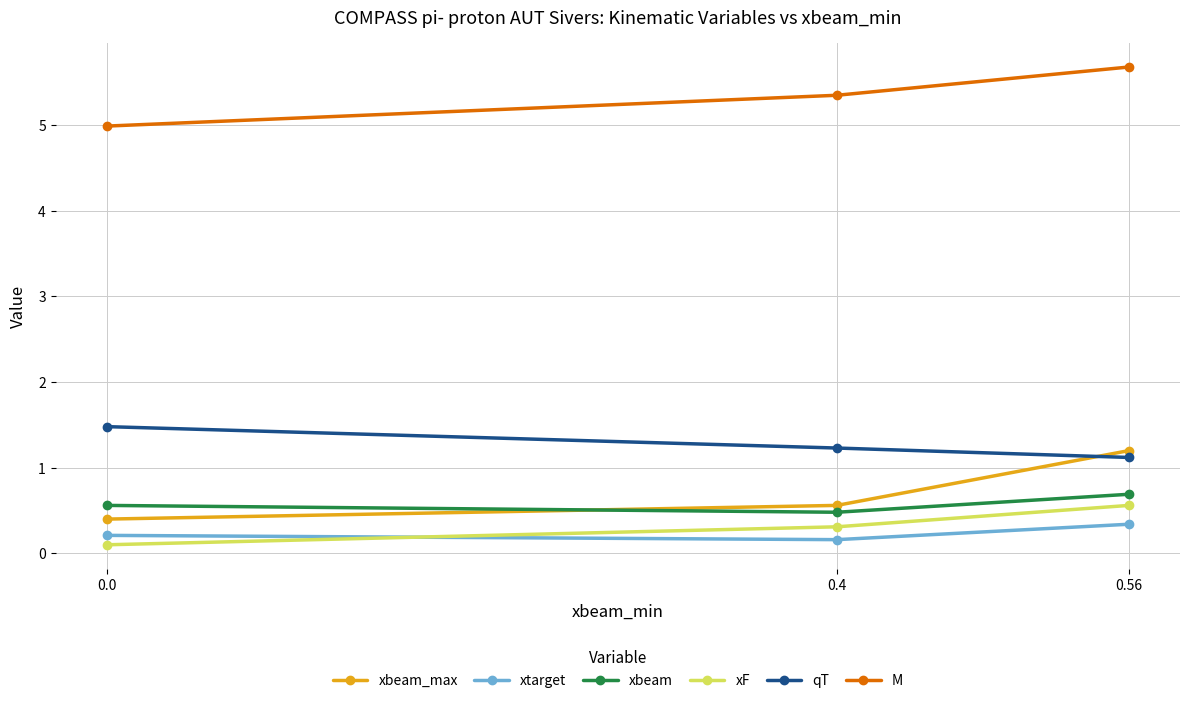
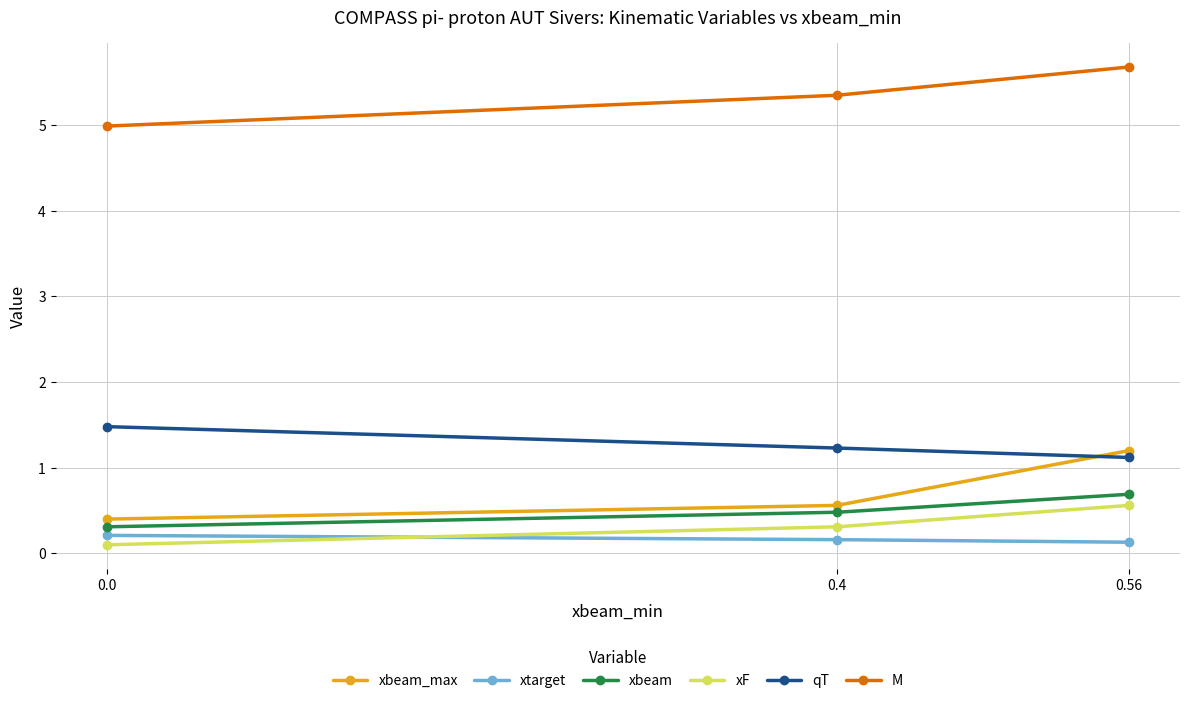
  {
    "xbeam_max": {
      "0.0": 0.4,
      "0.4": 0.6,
      "0.56": 1.2
    },
    "xtarget": {
      "0.0": 0.2,
      "0.4": 0.2,
-     "0.56": 0.3
+     "0.56": 0.1
    },
    "xbeam": {
-     "0.0": 0.6,
+     "0.0": 0.3,
      "0.4": 0.5,
      "0.56": 0.7
    },
    "xF": {
      "0.0": 0.1,
      "0.4": 0.3,
      "0.56": 0.6
    },
    "qT": {
      "0.0": 1.5,
      "0.4": 1.2,
      "0.56": 1.1
    },
    "M": {
      "0.0": 5.0,
      "0.4": 5.4,
      "0.56": 5.7
    }
  }
